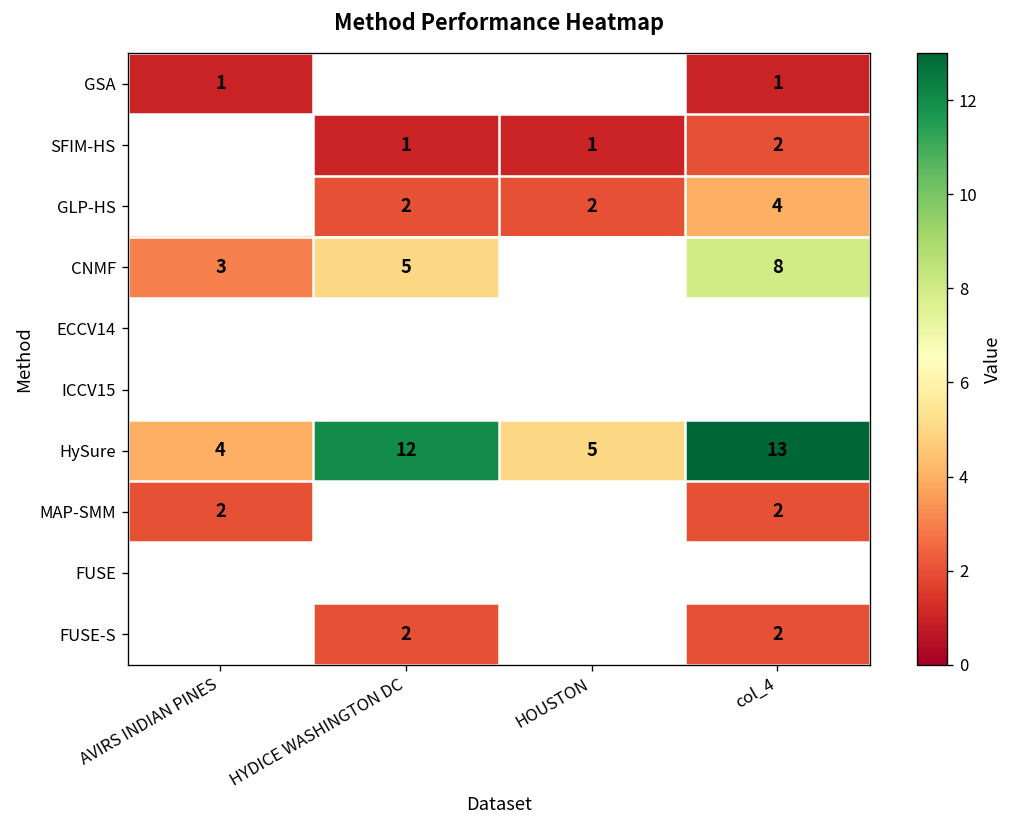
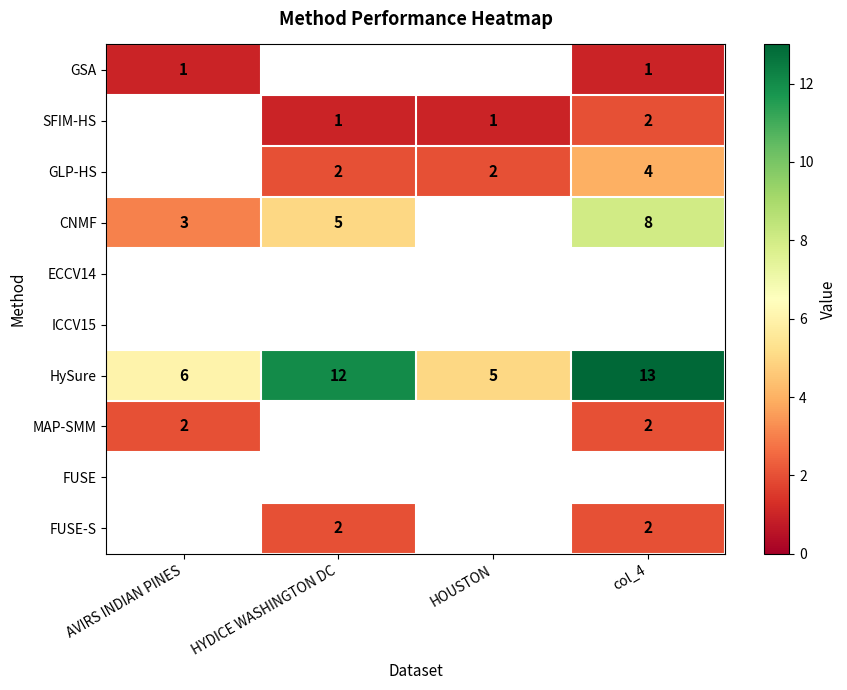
  {
    "GSA": {
      "AVIRS INDIAN PINES": 1,
      "col_4": 1
    },
    "SFIM-HS": {
      "HYDICE WASHINGTON DC": 1,
      "HOUSTON": 1,
      "col_4": 2
    },
    "GLP-HS": {
      "HYDICE WASHINGTON DC": 2,
      "HOUSTON": 2,
      "col_4": 4
    },
    "CNMF": {
      "AVIRS INDIAN PINES": 3,
      "HYDICE WASHINGTON DC": 5,
      "col_4": 8
    },
    "HySure": {
-     "AVIRS INDIAN PINES": 4,
+     "AVIRS INDIAN PINES": 6,
      "HYDICE WASHINGTON DC": 12,
      "HOUSTON": 5,
      "col_4": 13
    },
    "MAP-SMM": {
      "AVIRS INDIAN PINES": 2,
      "col_4": 2
    },
    "FUSE-S": {
      "HYDICE WASHINGTON DC": 2,
      "col_4": 2
    }
  }
